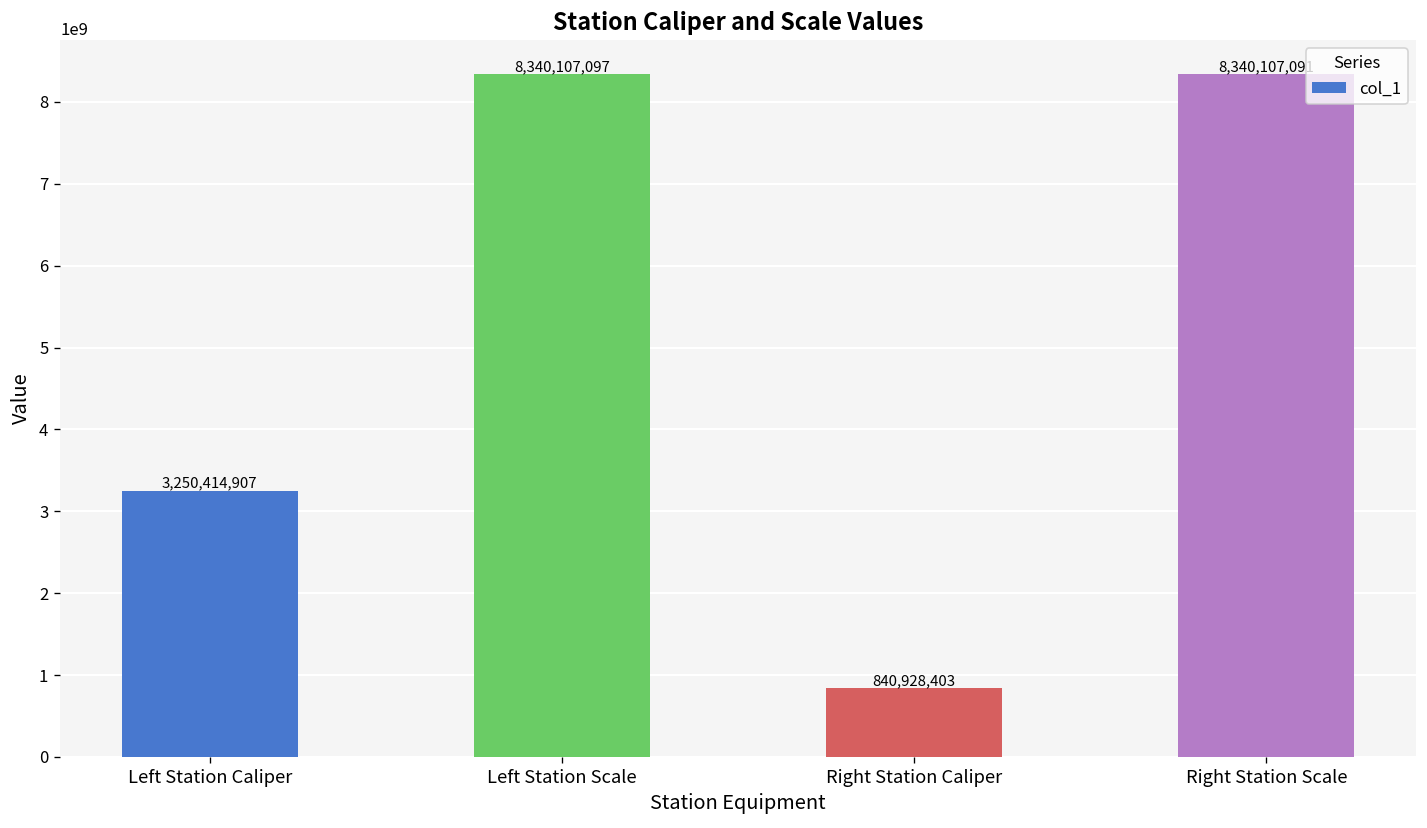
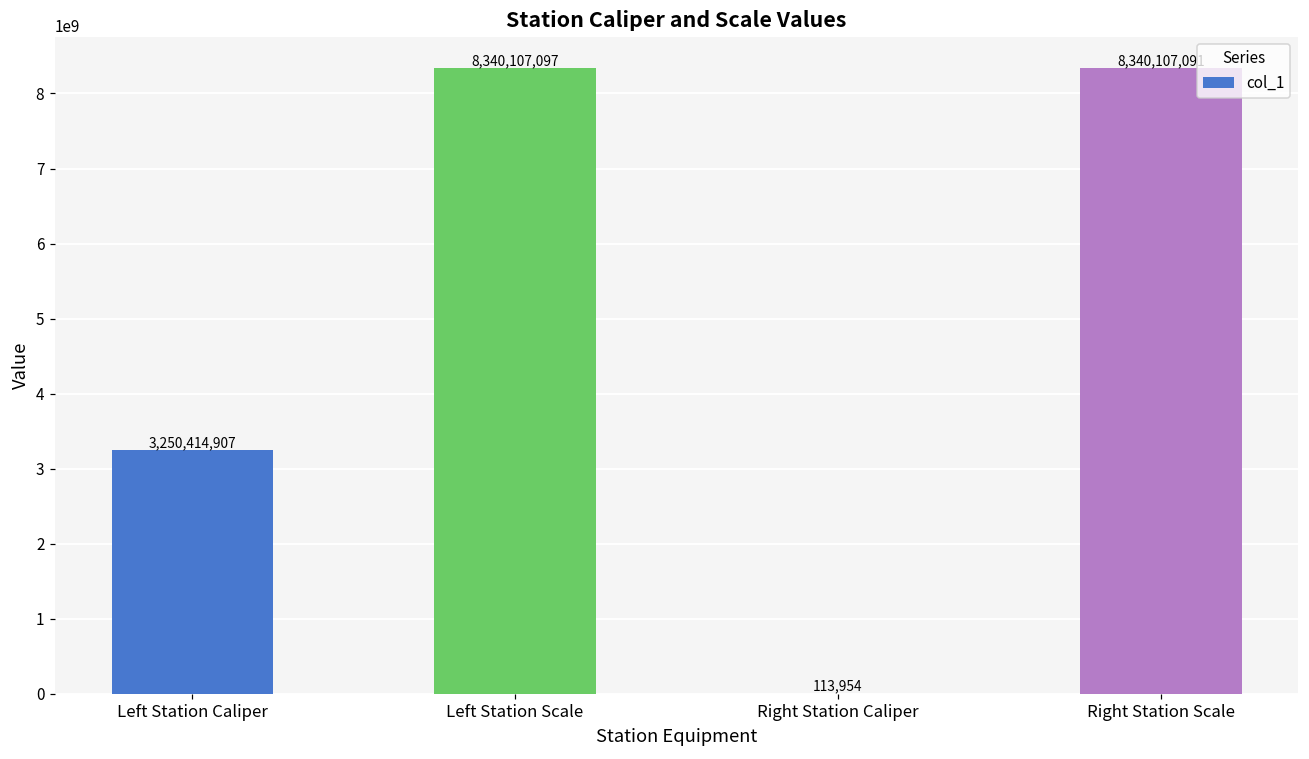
  {
    "Left Station Caliper": "3,250,414,907",
    "Left Station Scale": "8,340,107,097",
-   "Right Station Caliper": "840,928,403"
+   "Right Station Caliper": "113,954"
  }
